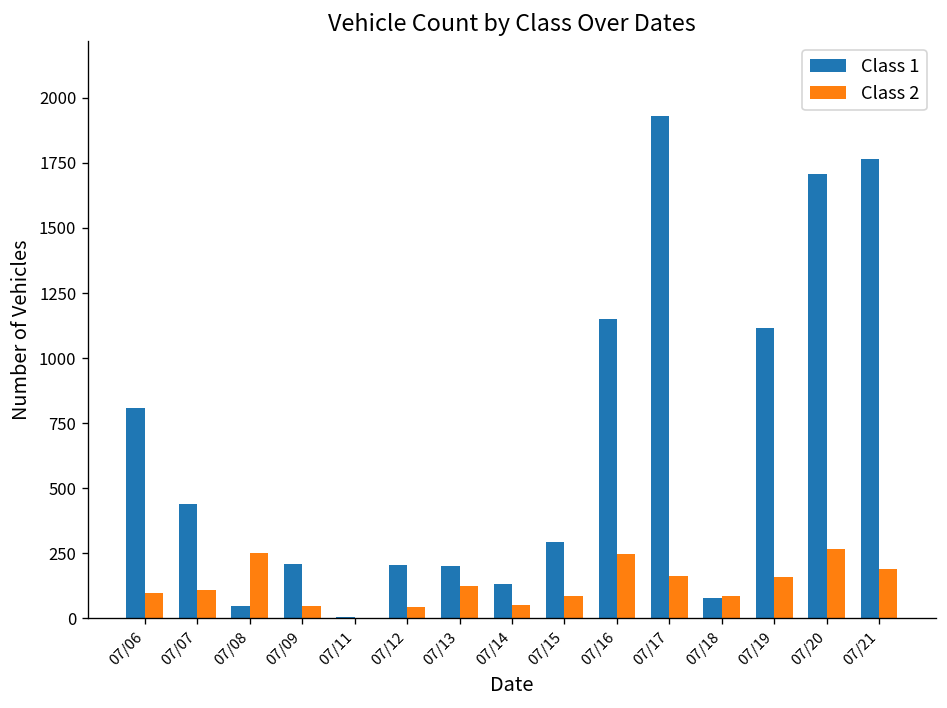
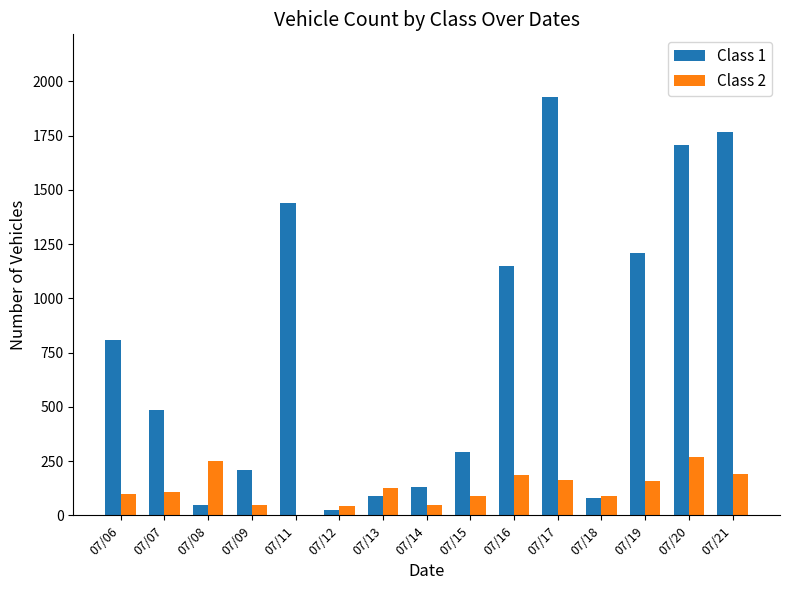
  {
    "Class 1": {
      "07/06": 810,
-     "07/07": 440,
+     "07/07": 490,
      "07/08": 50,
      "07/09": 210,
-     "07/11": 10,
-     "07/12": 210,
-     "07/13": 200,
+     "07/11": 1440,
+     "07/12": 30,
+     "07/13": 90,
      "07/14": 130,
      "07/15": 290,
      "07/16": 1150,
      "07/17": 1930,
      "07/18": 80,
-     "07/19": 1120,
+     "07/19": 1210,
      "07/20": 1710,
      "07/21": 1770
    },
    "Class 2": {
      "07/06": 100,
      "07/07": 110,
      "07/08": 250,
      "07/09": 50,
      "07/12": 50,
      "07/13": 120,
      "07/14": 50,
      "07/15": 90,
-     "07/16": 250,
+     "07/16": 190,
      "07/17": 160,
      "07/18": 90,
      "07/19": 160,
      "07/20": 270,
      "07/21": 190
    }
  }
